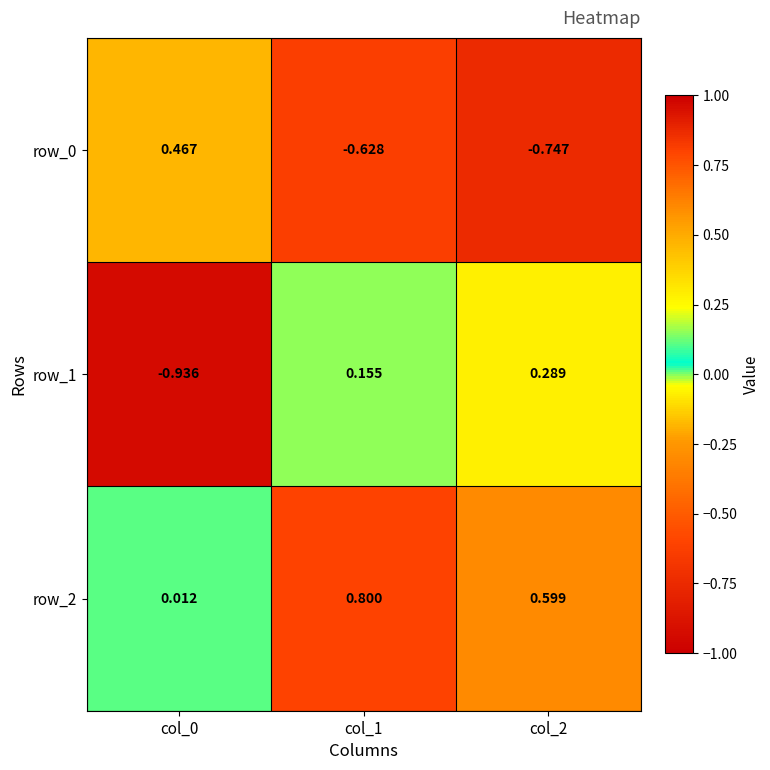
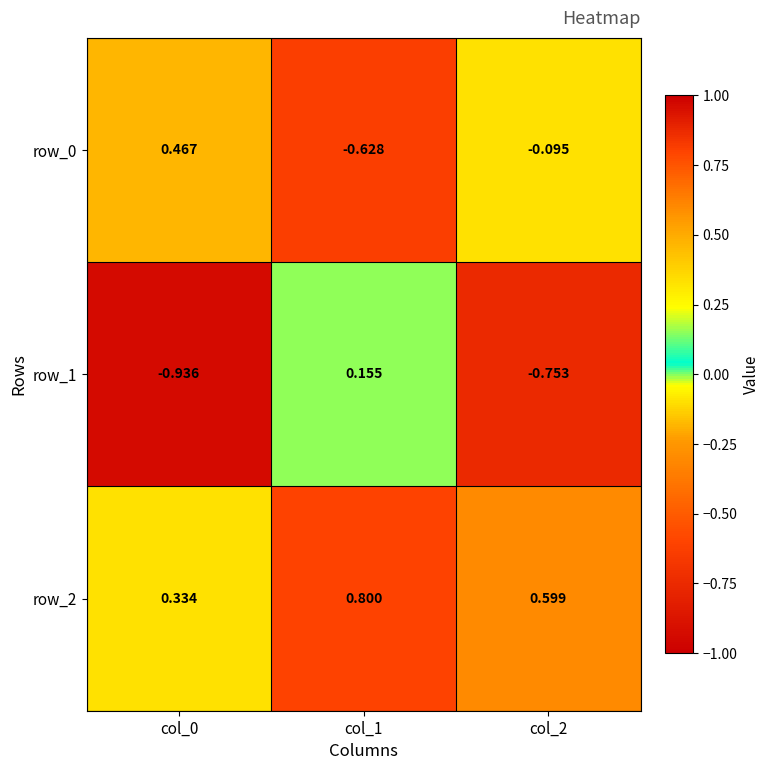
  {
    "row_0": {
      "col_0": 0.467,
      "col_1": -0.628,
-     "col_2": -0.747
+     "col_2": -0.095
    },
    "row_1": {
      "col_0": -0.936,
      "col_1": 0.155,
-     "col_2": 0.289
+     "col_2": -0.753
    },
    "row_2": {
-     "col_0": 0.012,
+     "col_0": 0.334,
      "col_1": 0.800,
      "col_2": 0.599
    }
  }
